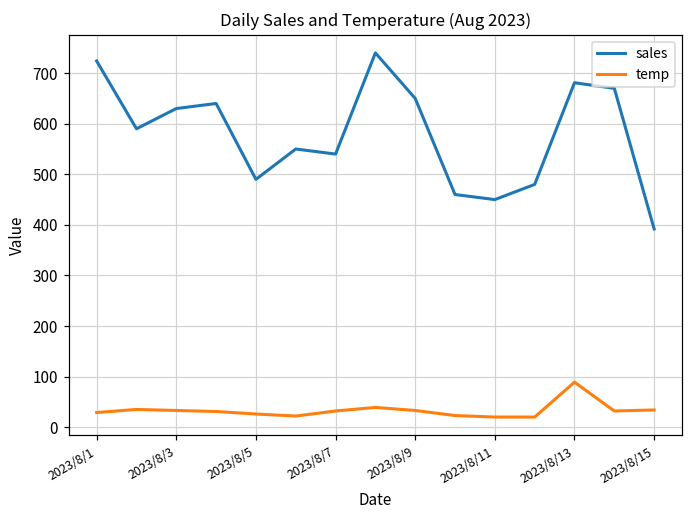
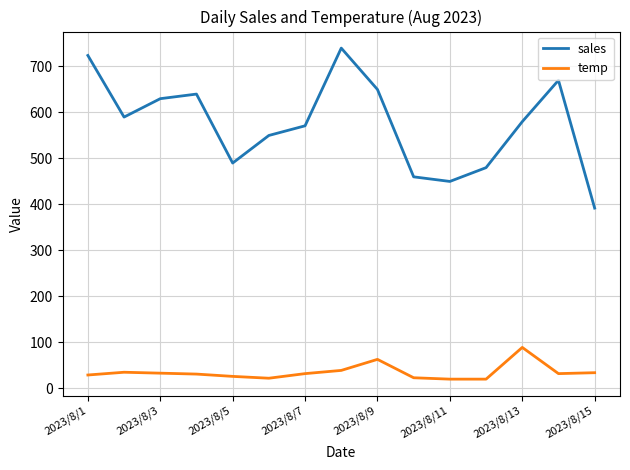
  {
    "sales": {
      "2023/8/1": 720,
      "2023/8/3": 630,
      "2023/8/5": 490,
-     "2023/8/7": 540,
+     "2023/8/7": 570,
      "2023/8/9": 650,
      "2023/8/11": 450,
-     "2023/8/13": 680,
+     "2023/8/13": 580,
      "2023/8/15": 390
    },
    "temp": {
      "2023/8/1": 30,
      "2023/8/3": 30,
      "2023/8/5": 30,
      "2023/8/7": 30,
-     "2023/8/9": 30,
+     "2023/8/9": 60,
      "2023/8/11": 20,
      "2023/8/13": 90,
      "2023/8/15": 30
    }
  }
